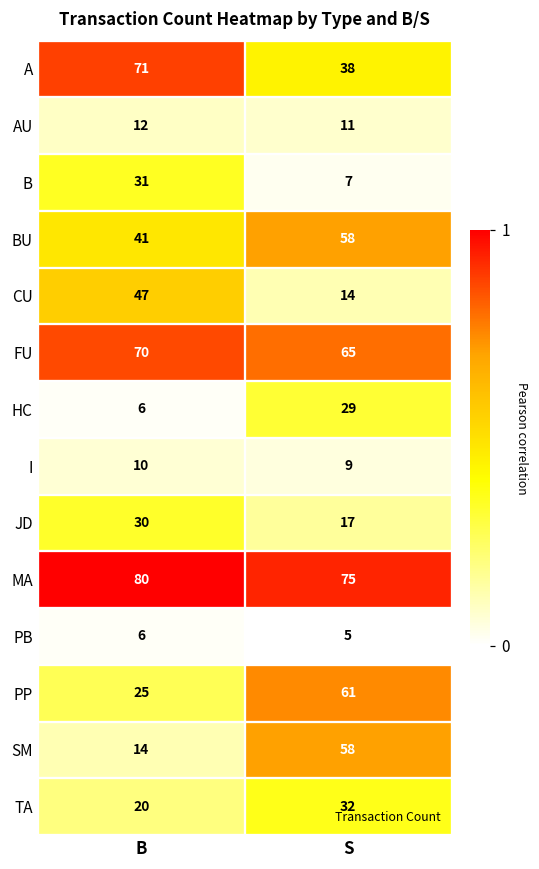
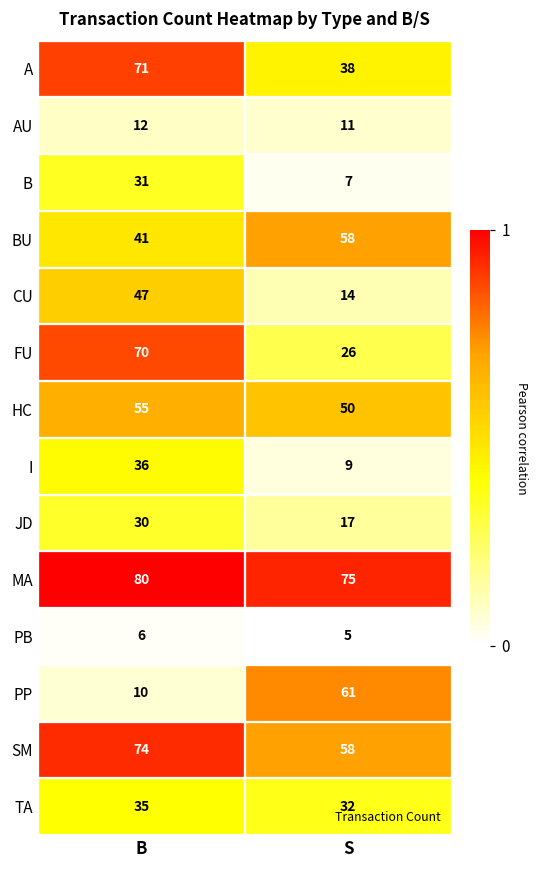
  {
    "A": {
      "B": 71,
      "S": 38
    },
    "AU": {
      "B": 12,
      "S": 11
    },
    "B": {
      "B": 31,
      "S": 7
    },
    "BU": {
      "B": 41,
      "S": 58
    },
    "CU": {
      "B": 47,
      "S": 14
    },
    "FU": {
      "B": 70,
-     "S": 65
+     "S": 26
    },
    "HC": {
-     "B": 6,
-     "S": 29
+     "B": 55,
+     "S": 50
    },
    "I": {
-     "B": 10,
+     "B": 36,
      "S": 9
    },
    "JD": {
      "B": 30,
      "S": 17
    },
    "MA": {
      "B": 80,
      "S": 75
    },
    "PB": {
      "B": 6,
      "S": 5
    },
    "PP": {
-     "B": 25,
+     "B": 10,
      "S": 61
    },
    "SM": {
-     "B": 14,
+     "B": 74,
      "S": 58
    },
    "TA": {
-     "B": 20,
+     "B": 35,
      "S": 32
    }
  }
